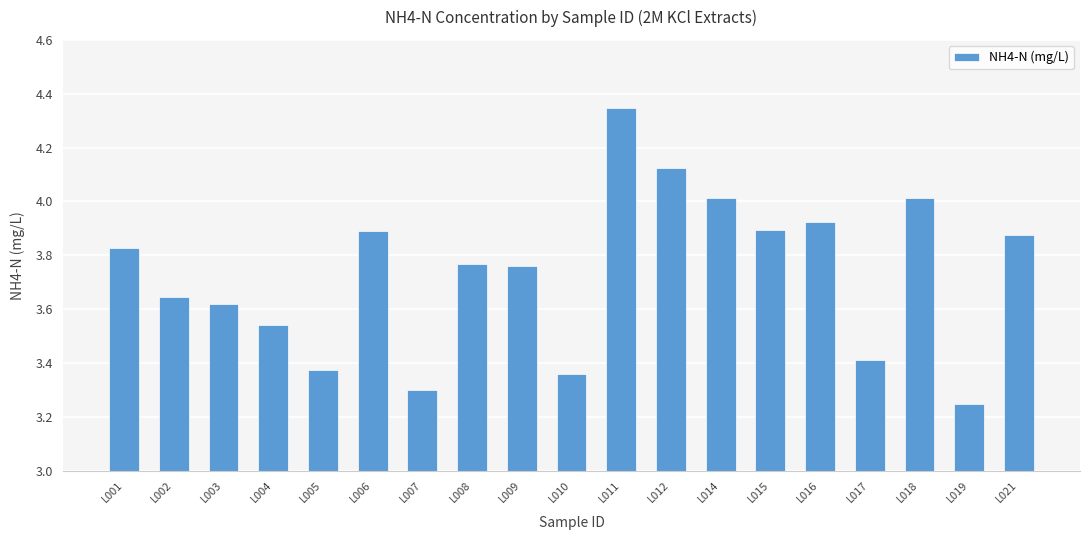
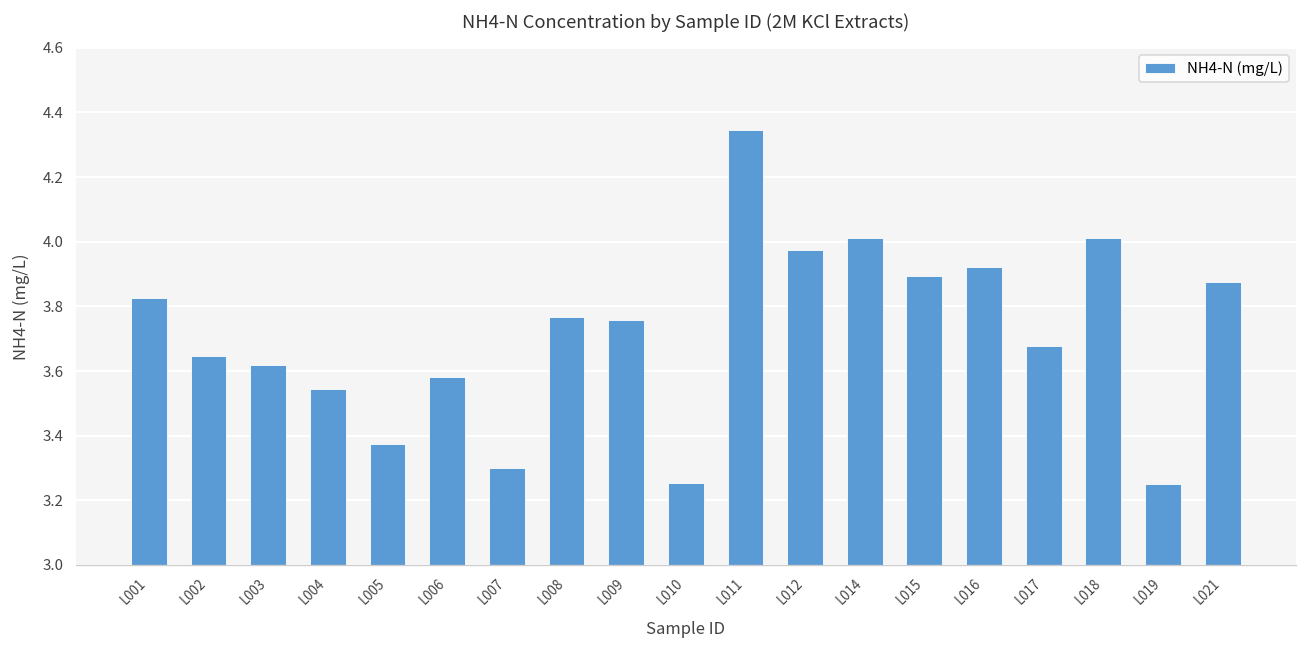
  {
    "L001": 3.83,
    "L002": 3.65,
    "L003": 3.62,
    "L004": 3.54,
    "L005": 3.37,
-   "L006": 3.89,
+   "L006": 3.58,
    "L007": 3.30,
    "L008": 3.77,
    "L009": 3.76,
-   "L010": 3.36,
+   "L010": 3.25,
    "L011": 4.35,
-   "L012": 4.12,
+   "L012": 3.97,
    "L014": 4.01,
    "L015": 3.89,
    "L016": 3.92,
-   "L017": 3.41,
+   "L017": 3.68,
    "L018": 4.01,
    "L019": 3.25,
    "L021": 3.88
  }
